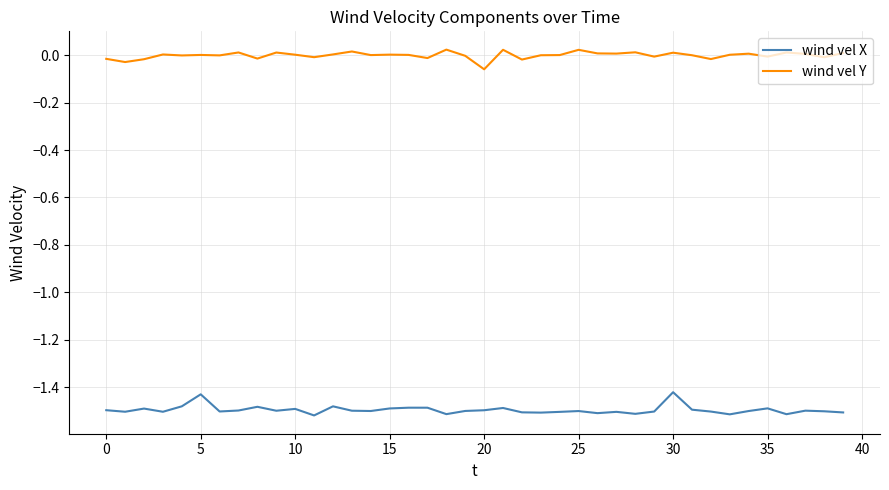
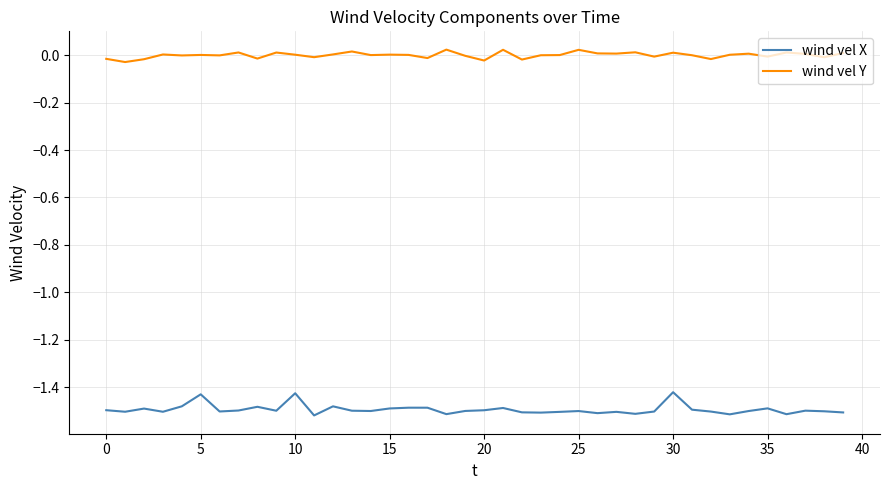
  {
    "wind vel X": {
      "0": -1.50,
      "5": -1.43,
-     "10": -1.49,
+     "10": -1.43,
      "15": -1.49,
      "20": -1.50,
      "25": -1.50,
      "30": -1.42,
      "35": -1.49
    },
    "wind vel Y": {
      "0": -0.02,
      "5": 0.00,
      "10": 0.00,
      "15": 0.00,
-     "20": -0.06,
+     "20": -0.02,
      "25": 0.02,
      "30": 0.01
    }
  }
